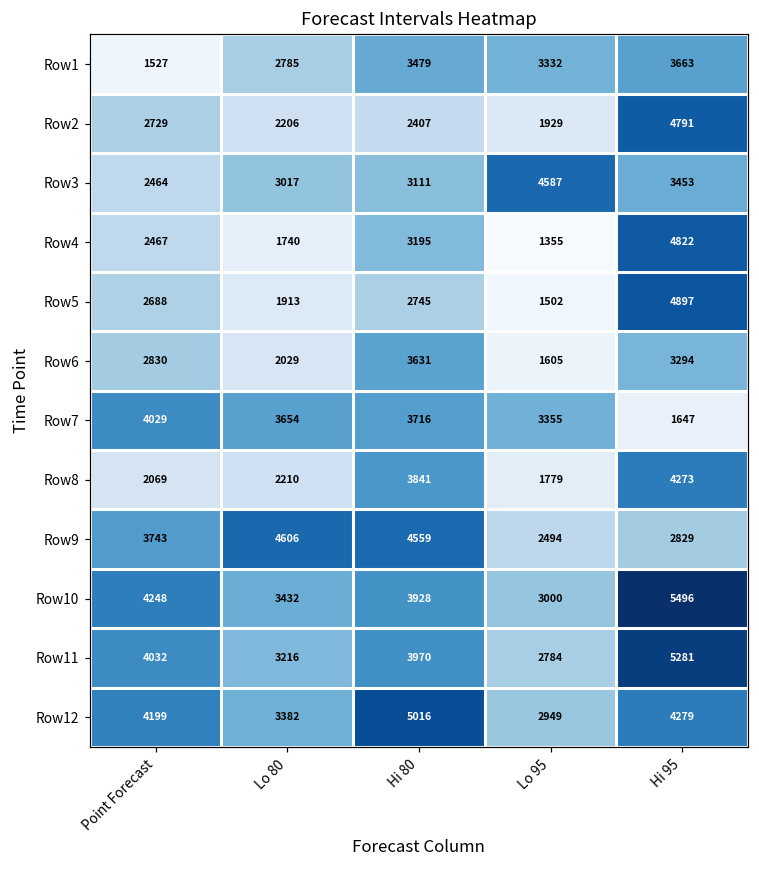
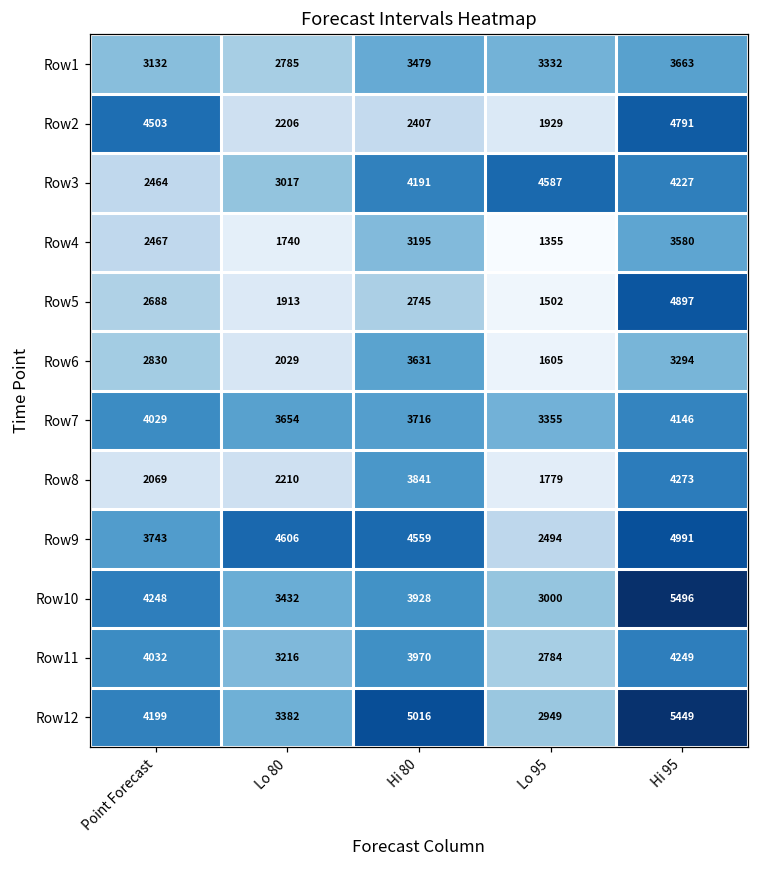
  {
    "Row1": {
-     "Point Forecast": 1527,
+     "Point Forecast": 3132,
      "Lo 80": 2785,
      "Hi 80": 3479,
      "Lo 95": 3332,
      "Hi 95": 3663
    },
    "Row2": {
-     "Point Forecast": 2729,
+     "Point Forecast": 4503,
      "Lo 80": 2206,
      "Hi 80": 2407,
      "Lo 95": 1929,
      "Hi 95": 4791
    },
    "Row3": {
      "Point Forecast": 2464,
      "Lo 80": 3017,
-     "Hi 80": 3111,
+     "Hi 80": 4191,
      "Lo 95": 4587,
-     "Hi 95": 3453
+     "Hi 95": 4227
    },
    "Row4": {
      "Point Forecast": 2467,
      "Lo 80": 1740,
      "Hi 80": 3195,
      "Lo 95": 1355,
-     "Hi 95": 4822
+     "Hi 95": 3580
    },
    "Row5": {
      "Point Forecast": 2688,
      "Lo 80": 1913,
      "Hi 80": 2745,
      "Lo 95": 1502,
      "Hi 95": 4897
    },
    "Row6": {
      "Point Forecast": 2830,
      "Lo 80": 2029,
      "Hi 80": 3631,
      "Lo 95": 1605,
      "Hi 95": 3294
    },
    "Row7": {
      "Point Forecast": 4029,
      "Lo 80": 3654,
      "Hi 80": 3716,
      "Lo 95": 3355,
-     "Hi 95": 1647
+     "Hi 95": 4146
    },
    "Row8": {
      "Point Forecast": 2069,
      "Lo 80": 2210,
      "Hi 80": 3841,
      "Lo 95": 1779,
      "Hi 95": 4273
    },
    "Row9": {
      "Point Forecast": 3743,
      "Lo 80": 4606,
      "Hi 80": 4559,
      "Lo 95": 2494,
-     "Hi 95": 2829
+     "Hi 95": 4991
    },
    "Row10": {
      "Point Forecast": 4248,
      "Lo 80": 3432,
      "Hi 80": 3928,
      "Lo 95": 3000,
      "Hi 95": 5496
    },
    "Row11": {
      "Point Forecast": 4032,
      "Lo 80": 3216,
      "Hi 80": 3970,
      "Lo 95": 2784,
-     "Hi 95": 5281
+     "Hi 95": 4249
    },
    "Row12": {
      "Point Forecast": 4199,
      "Lo 80": 3382,
      "Hi 80": 5016,
      "Lo 95": 2949,
-     "Hi 95": 4279
+     "Hi 95": 5449
    }
  }
